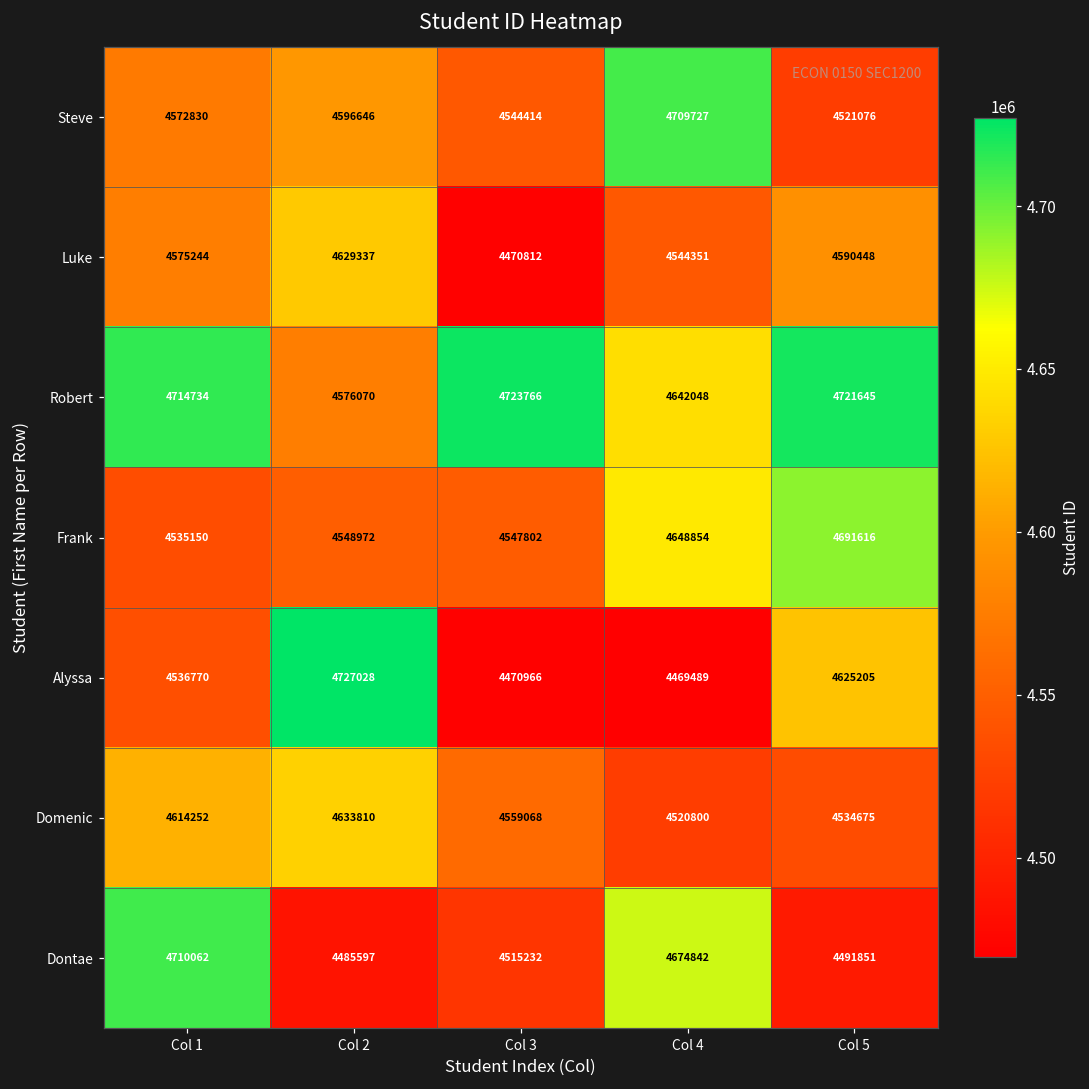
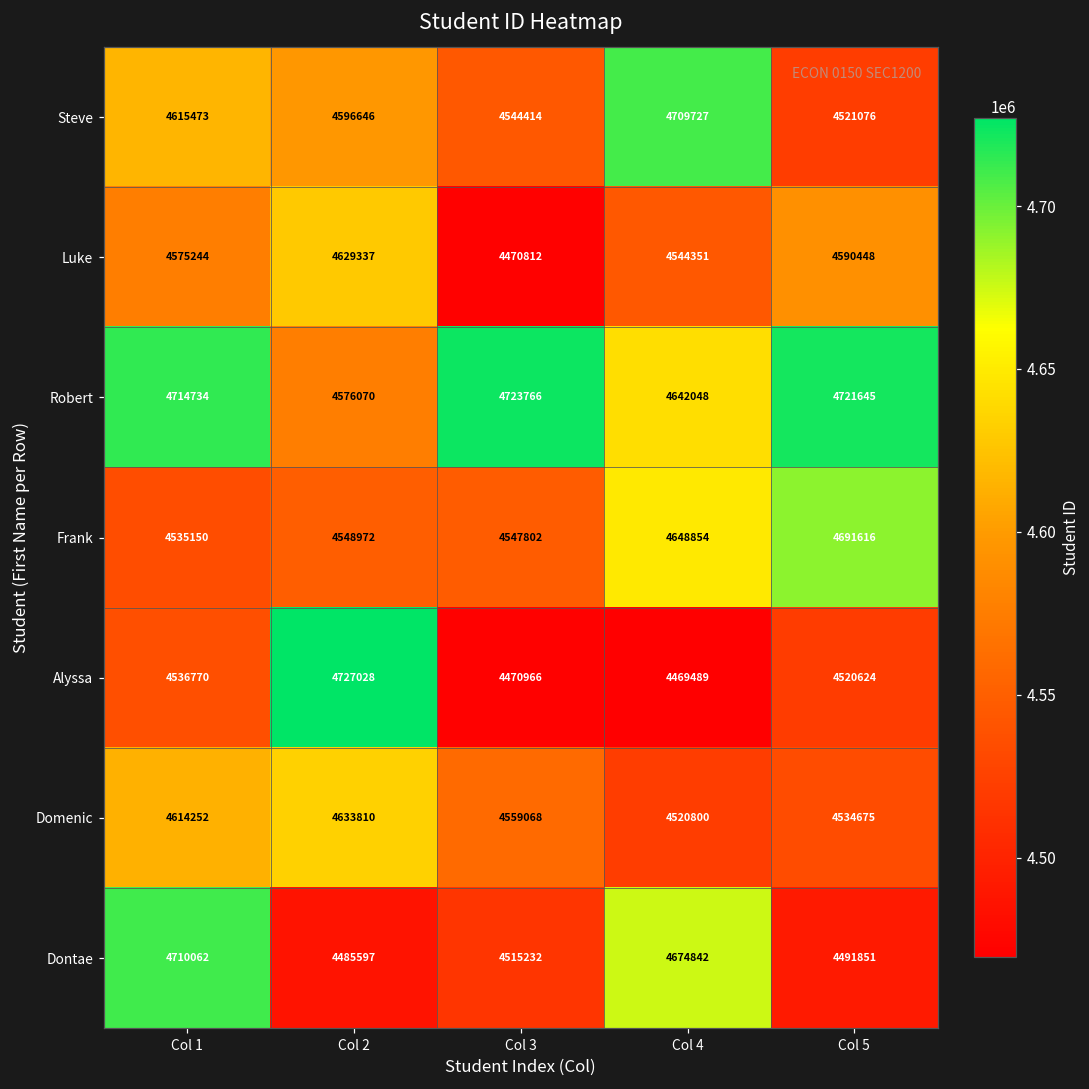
  {
    "Steve": {
-     "Col 1": 4572830,
+     "Col 1": 4615473,
      "Col 2": 4596646,
      "Col 3": 4544414,
      "Col 4": 4709727
    },
    "Luke": {
      "Col 1": 4575244,
      "Col 2": 4629337,
      "Col 3": 4470812,
      "Col 4": 4544351,
      "Col 5": 4590448
    },
    "Robert": {
      "Col 1": 4714734,
      "Col 2": 4576070,
      "Col 3": 4723766,
      "Col 4": 4642048,
      "Col 5": 4721645
    },
    "Frank": {
      "Col 1": 4535150,
      "Col 2": 4548972,
      "Col 3": 4547802,
      "Col 4": 4648854,
      "Col 5": 4691616
    },
    "Alyssa": {
      "Col 1": 4536770,
      "Col 2": 4727028,
      "Col 3": 4470966,
      "Col 4": 4469489,
-     "Col 5": 4625205
+     "Col 5": 4520624
    },
    "Domenic": {
      "Col 1": 4614252,
      "Col 2": 4633810,
      "Col 3": 4559068,
      "Col 4": 4520800,
      "Col 5": 4534675
    },
    "Dontae": {
      "Col 1": 4710062,
      "Col 2": 4485597,
      "Col 3": 4515232,
      "Col 4": 4674842,
      "Col 5": 4491851
    }
  }
